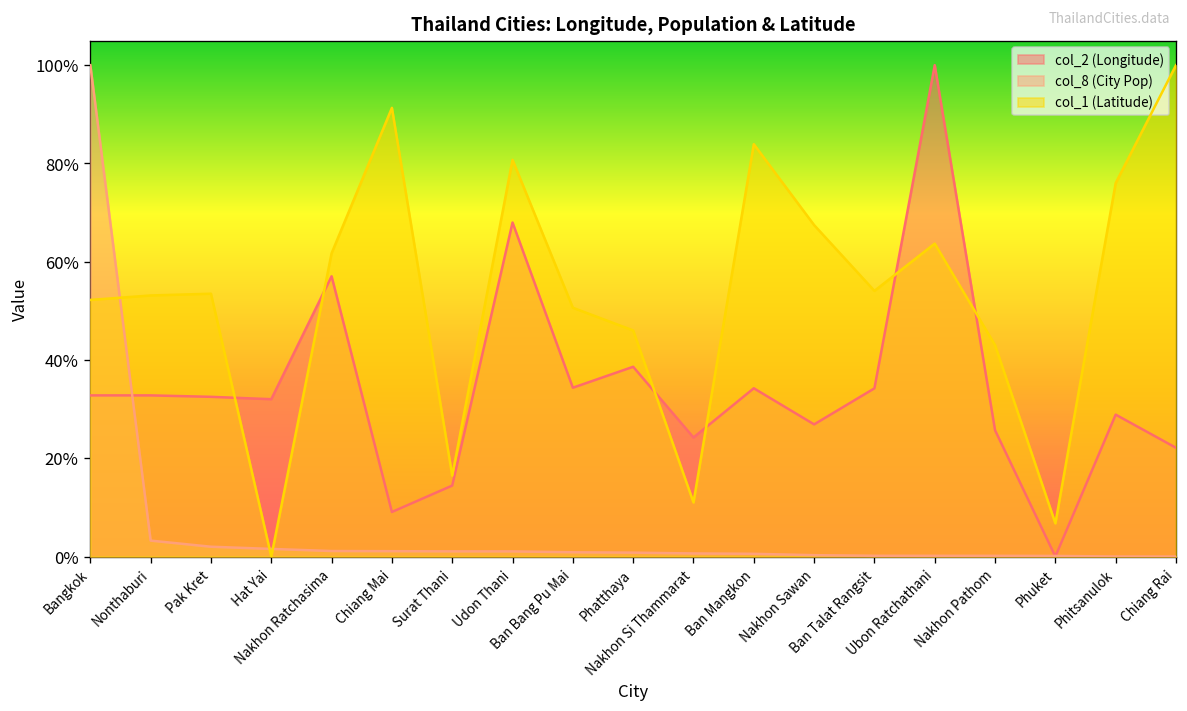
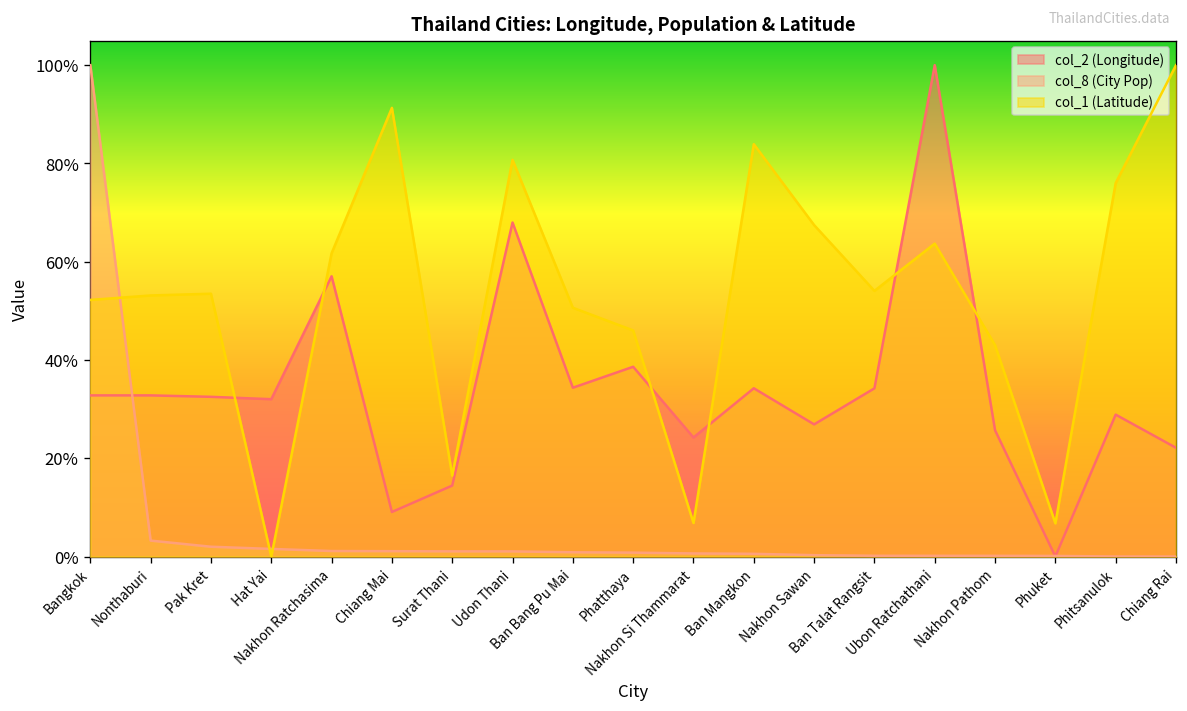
  {
    "col_1 (Latitude)": {
      "Bangkok": "52%",
      "Nonthaburi": "53%",
      "Pak Kret": "53%",
      "Hat Yai": "0%",
      "Nakhon Ratchasima": "62%",
      "Chiang Mai": "91%",
      "Surat Thani": "16%",
      "Udon Thani": "81%",
      "Ban Bang Pu Mai": "51%",
      "Phatthaya": "46%",
-     "Nakhon Si Thammarat": "11%",
+     "Nakhon Si Thammarat": "7%",
      "Ban Mangkon": "84%",
      "Nakhon Sawan": "67%",
      "Ban Talat Rangsit": "54%",
      "Ubon Ratchathani": "64%",
      "Nakhon Pathom": "43%",
      "Phuket": "7%",
      "Phitsanulok": "76%",
      "Chiang Rai": "100%"
    }
  }
